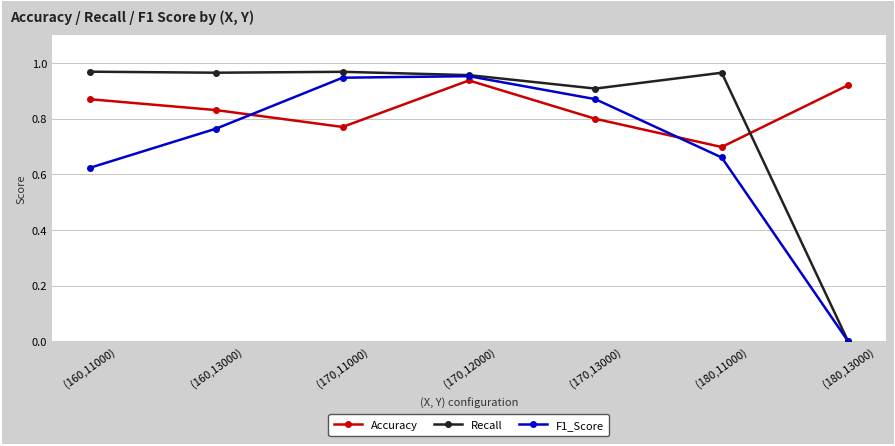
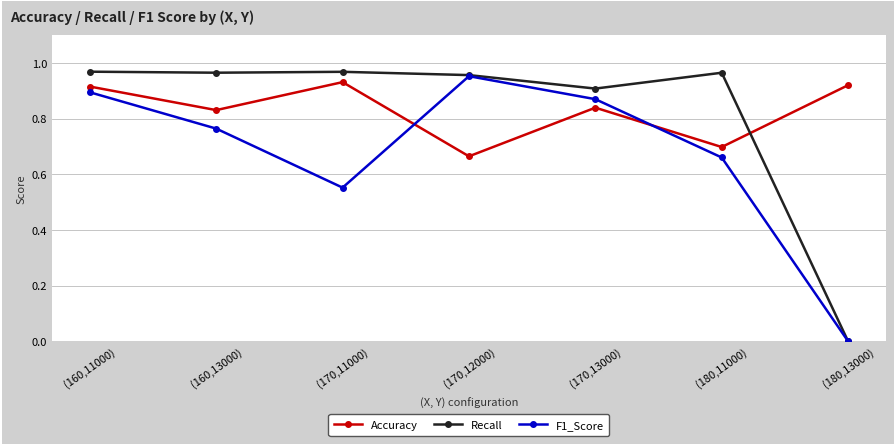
  {
    "Accuracy": {
-     "(160,11000)": 0.87,
+     "(160,11000)": 0.92,
      "(160,13000)": 0.83,
-     "(170,11000)": 0.77,
-     "(170,12000)": 0.94,
-     "(170,13000)": 0.80,
+     "(170,11000)": 0.93,
+     "(170,12000)": 0.67,
+     "(170,13000)": 0.84,
      "(180,11000)": 0.70,
      "(180,13000)": 0.92
    },
    "Recall": {
      "(160,11000)": 0.97,
      "(160,13000)": 0.97,
      "(170,11000)": 0.97,
      "(170,13000)": 0.91,
      "(180,11000)": 0.97
    },
    "F1_Score": {
-     "(160,11000)": 0.62,
+     "(160,11000)": 0.90,
      "(160,13000)": 0.76,
-     "(170,11000)": 0.95,
+     "(170,11000)": 0.55,
      "(170,13000)": 0.87,
      "(180,11000)": 0.66
    }
  }
